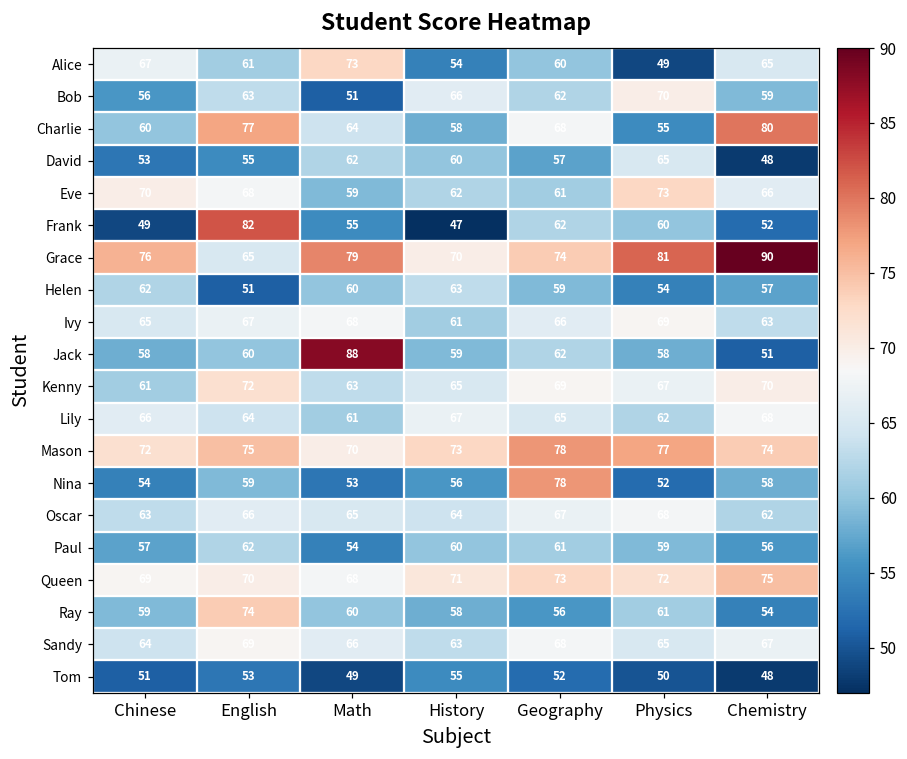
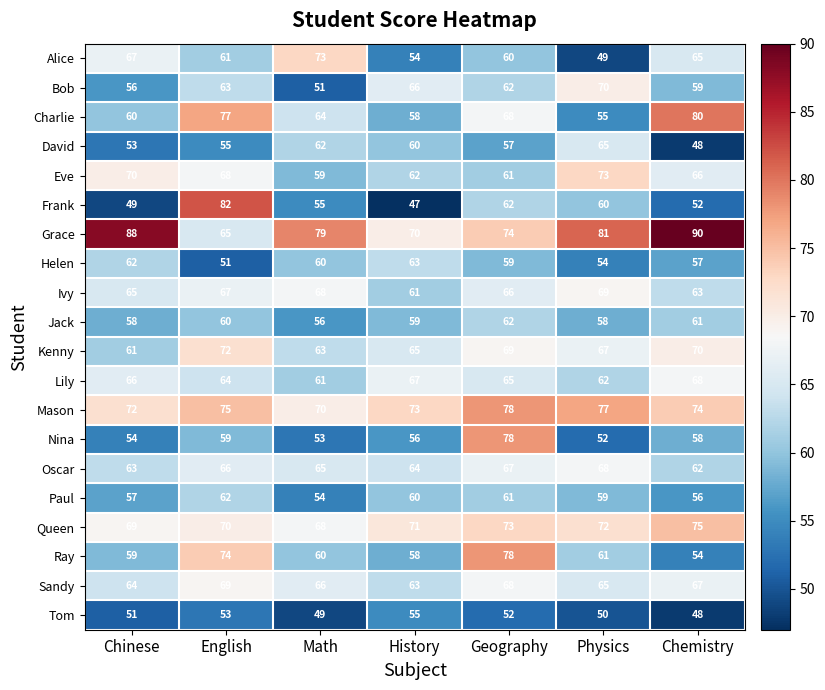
  {
    "Alice": {
      "English": 61,
      "Math": 73,
      "History": 54,
      "Geography": 60,
      "Physics": 49
    },
    "Bob": {
      "Chinese": 56,
      "English": 63,
      "Math": 51,
      "Geography": 62,
      "Chemistry": 59
    },
    "Charlie": {
      "Chinese": 60,
      "English": 77,
      "Math": 64,
      "History": 58,
      "Physics": 55,
      "Chemistry": 80
    },
    "David": {
      "Chinese": 53,
      "English": 55,
      "Math": 62,
      "History": 60,
      "Geography": 57,
      "Chemistry": 48
    },
    "Eve": {
      "Math": 59,
      "History": 62,
      "Geography": 61,
      "Physics": 73
    },
    "Frank": {
      "Chinese": 49,
      "English": 82,
      "Math": 55,
      "History": 47,
      "Geography": 62,
      "Physics": 60,
      "Chemistry": 52
    },
    "Grace": {
-     "Chinese": 76,
+     "Chinese": 88,
      "Math": 79,
      "Geography": 74,
      "Physics": 81,
      "Chemistry": 90
    },
    "Helen": {
      "Chinese": 62,
      "English": 51,
      "Math": 60,
      "History": 63,
      "Geography": 59,
      "Physics": 54,
      "Chemistry": 57
    },
    "Ivy": {
      "History": 61,
      "Chemistry": 63
    },
    "Jack": {
      "Chinese": 58,
      "English": 60,
-     "Math": 88,
+     "Math": 56,
      "History": 59,
      "Geography": 62,
      "Physics": 58,
-     "Chemistry": 51
+     "Chemistry": 61
    },
    "Kenny": {
      "Chinese": 61,
      "Math": 63
    },
    "Lily": {
      "English": 64,
      "Math": 61,
      "Physics": 62
    },
    "Mason": {
      "English": 75,
      "History": 73,
      "Geography": 78,
      "Physics": 77,
      "Chemistry": 74
    },
    "Nina": {
      "Chinese": 54,
      "English": 59,
      "Math": 53,
      "History": 56,
      "Geography": 78,
      "Physics": 52,
      "Chemistry": 58
    },
    "Oscar": {
      "Chinese": 63,
      "History": 64,
      "Chemistry": 62
    },
    "Paul": {
      "Chinese": 57,
      "English": 62,
      "Math": 54,
      "History": 60,
      "Geography": 61,
      "Physics": 59,
      "Chemistry": 56
    },
    "Queen": {
      "Geography": 73,
      "Chemistry": 75
    },
    "Ray": {
      "Chinese": 59,
      "English": 74,
      "Math": 60,
      "History": 58,
-     "Geography": 56,
+     "Geography": 78,
      "Physics": 61,
      "Chemistry": 54
    },
    "Sandy": {
      "Chinese": 64,
      "History": 63
    },
    "Tom": {
      "Chinese": 51,
      "English": 53,
      "Math": 49,
      "History": 55,
      "Geography": 52,
      "Physics": 50,
      "Chemistry": 48
    }
  }
